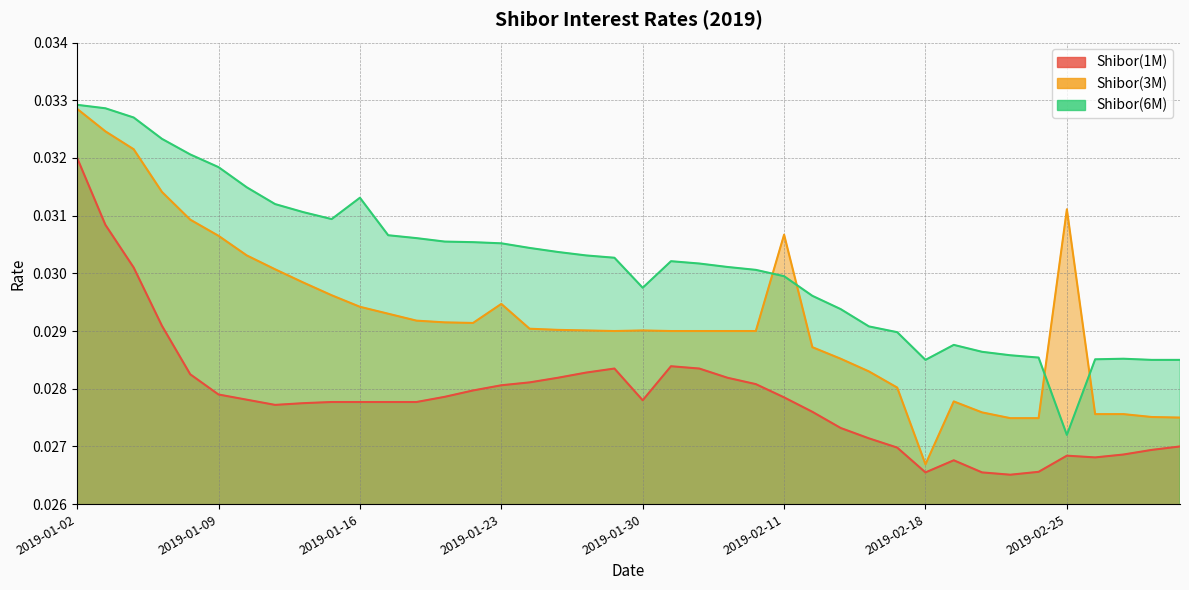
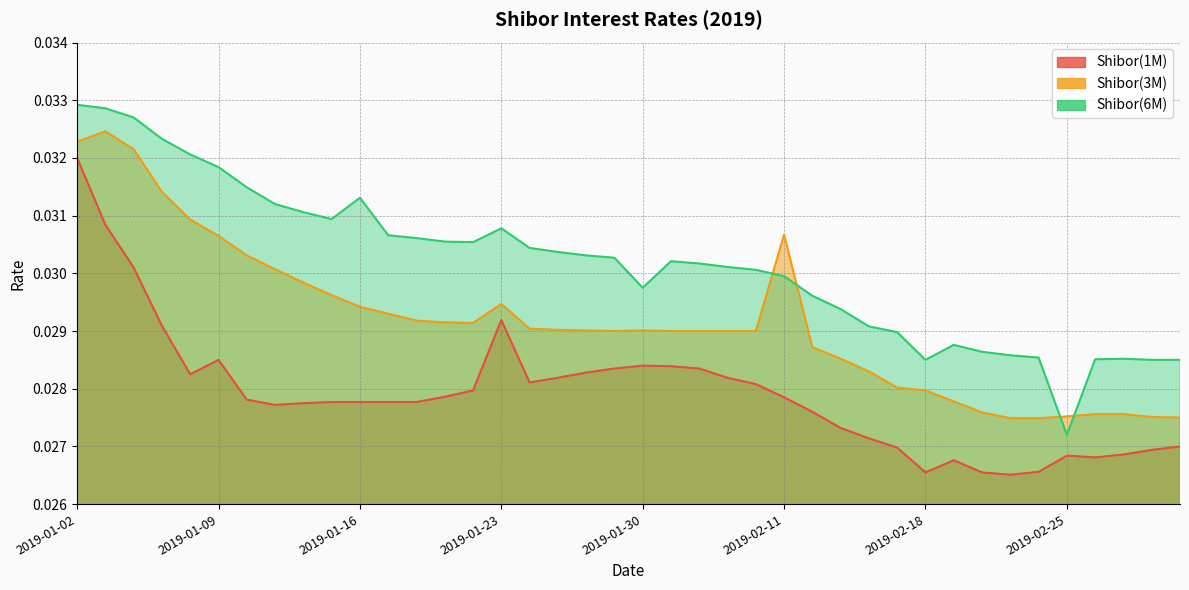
  {
    "Shibor(1M)": {
      "2019-01-02": 0.0320,
-     "2019-01-09": 0.0279,
+     "2019-01-09": 0.0285,
      "2019-01-16": 0.0278,
-     "2019-01-23": 0.0281,
-     "2019-01-30": 0.0278,
+     "2019-01-23": 0.0292,
+     "2019-01-30": 0.0284,
      "2019-02-11": 0.0279,
      "2019-02-18": 0.0266,
      "2019-02-25": 0.0268
    },
    "Shibor(3M)": {
-     "2019-01-02": 0.0329,
+     "2019-01-02": 0.0323,
      "2019-01-09": 0.0307,
      "2019-01-16": 0.0294,
      "2019-01-23": 0.0295,
      "2019-01-30": 0.0290,
      "2019-02-11": 0.0307,
-     "2019-02-18": 0.0267,
-     "2019-02-25": 0.0311
+     "2019-02-18": 0.0280,
+     "2019-02-25": 0.0275
    },
    "Shibor(6M)": {
      "2019-01-02": 0.0329,
      "2019-01-09": 0.0318,
      "2019-01-16": 0.0313,
-     "2019-01-23": 0.0305,
+     "2019-01-23": 0.0308,
      "2019-01-30": 0.0298,
      "2019-02-11": 0.0300,
      "2019-02-18": 0.0285,
      "2019-02-25": 0.0272
    }
  }
